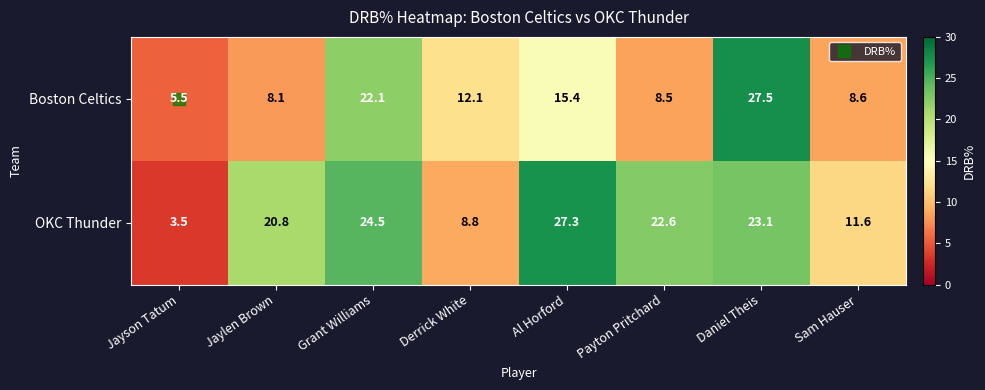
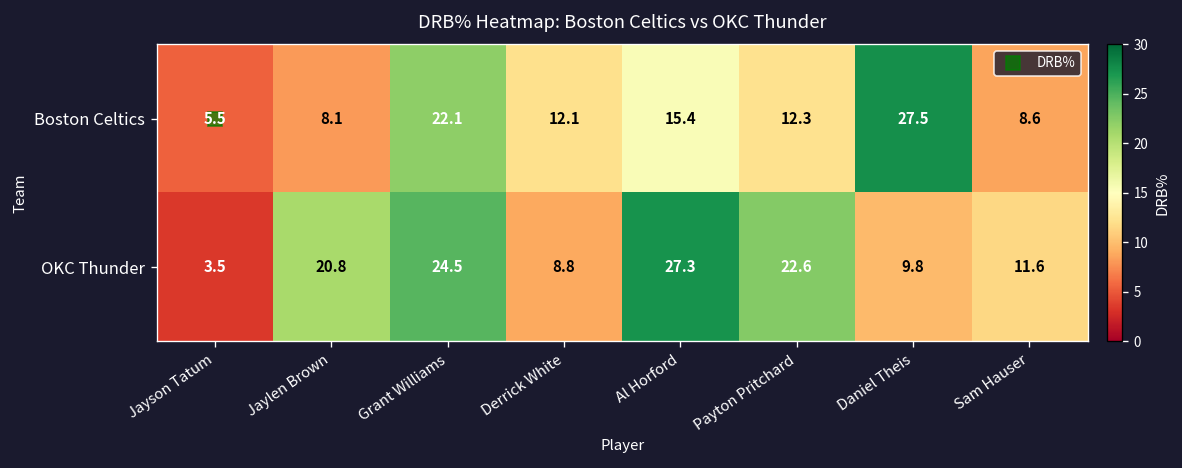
  {
    "Boston Celtics": {
      "Jaylen Brown": 8.1,
      "Grant Williams": 22.1,
      "Derrick White": 12.1,
      "Al Horford": 15.4,
-     "Payton Pritchard": 8.5,
+     "Payton Pritchard": 12.3,
      "Daniel Theis": 27.5,
      "Sam Hauser": 8.6
    },
    "OKC Thunder": {
      "Jayson Tatum": 3.5,
      "Jaylen Brown": 20.8,
      "Grant Williams": 24.5,
      "Derrick White": 8.8,
      "Al Horford": 27.3,
      "Payton Pritchard": 22.6,
-     "Daniel Theis": 23.1,
+     "Daniel Theis": 9.8,
      "Sam Hauser": 11.6
    }
  }
